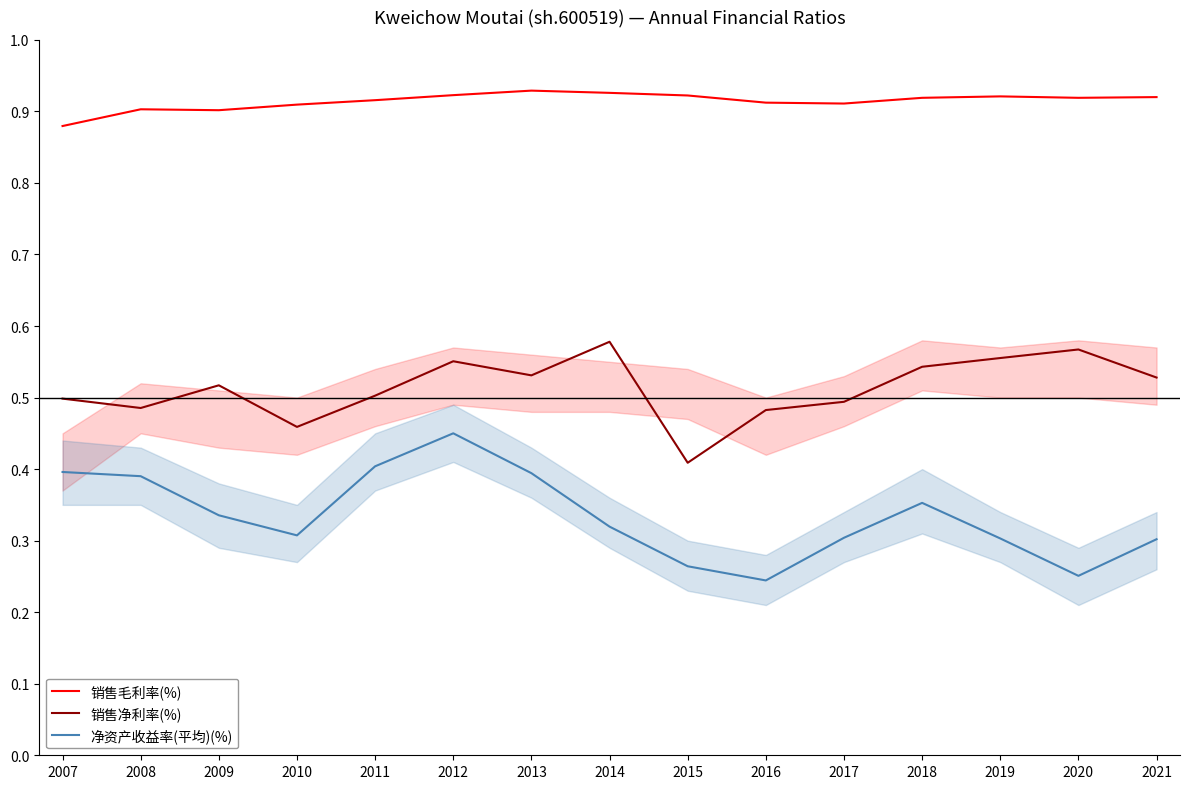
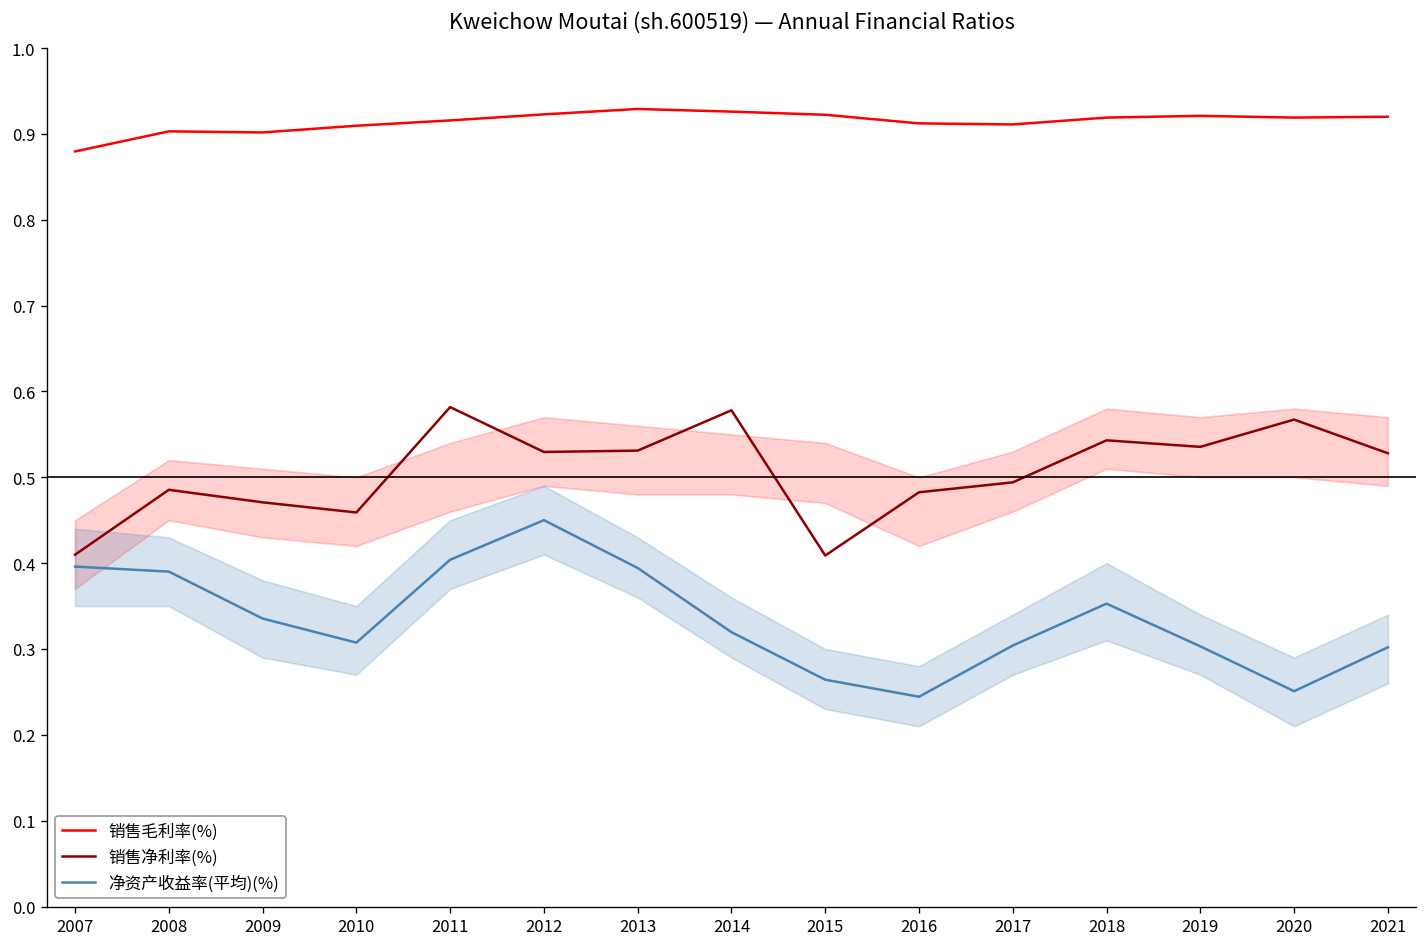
  {
    "销售净利率(%)": {
-     "2007": 0.50,
+     "2007": 0.41,
      "2008": 0.49,
-     "2009": 0.52,
+     "2009": 0.47,
      "2010": 0.46,
-     "2011": 0.50,
-     "2012": 0.55,
+     "2011": 0.58,
+     "2012": 0.53,
      "2013": 0.53,
      "2014": 0.58,
      "2015": 0.41,
      "2016": 0.48,
      "2017": 0.49,
      "2018": 0.54,
-     "2019": 0.56,
+     "2019": 0.54,
      "2020": 0.57,
      "2021": 0.53
    }
  }
